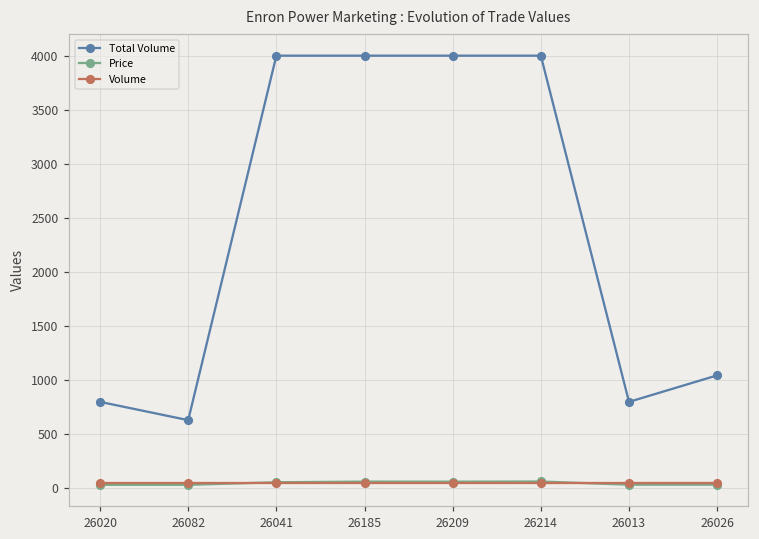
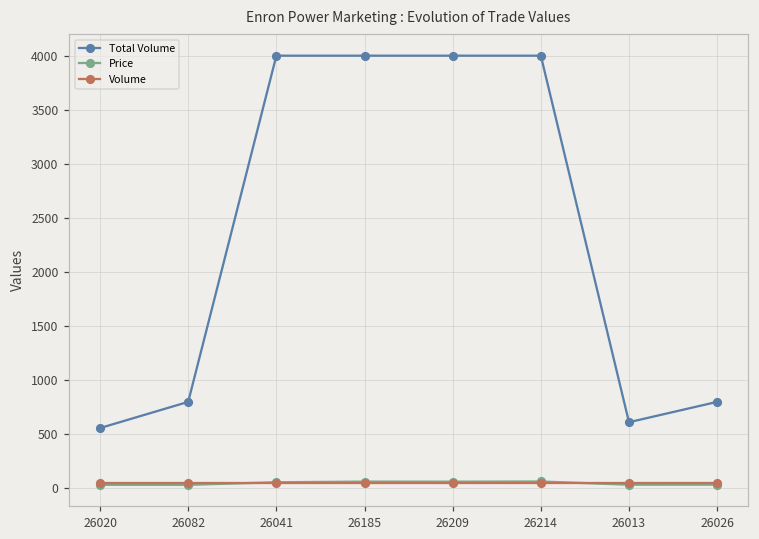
  {
    "Total Volume": {
-     "26020": 800,
-     "26082": 600,
+     "26020": 600,
+     "26082": 800,
      "26041": 4000,
      "26185": 4000,
      "26209": 4000,
      "26214": 4000,
-     "26013": 800,
-     "26026": 1000
+     "26013": 600,
+     "26026": 800
    }
  }
